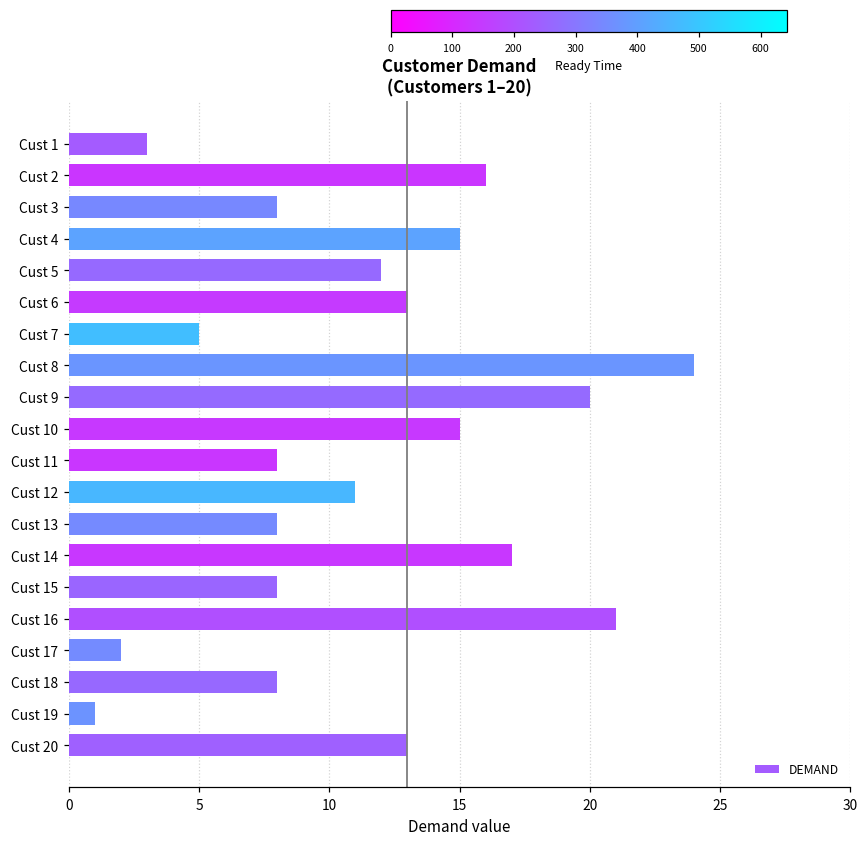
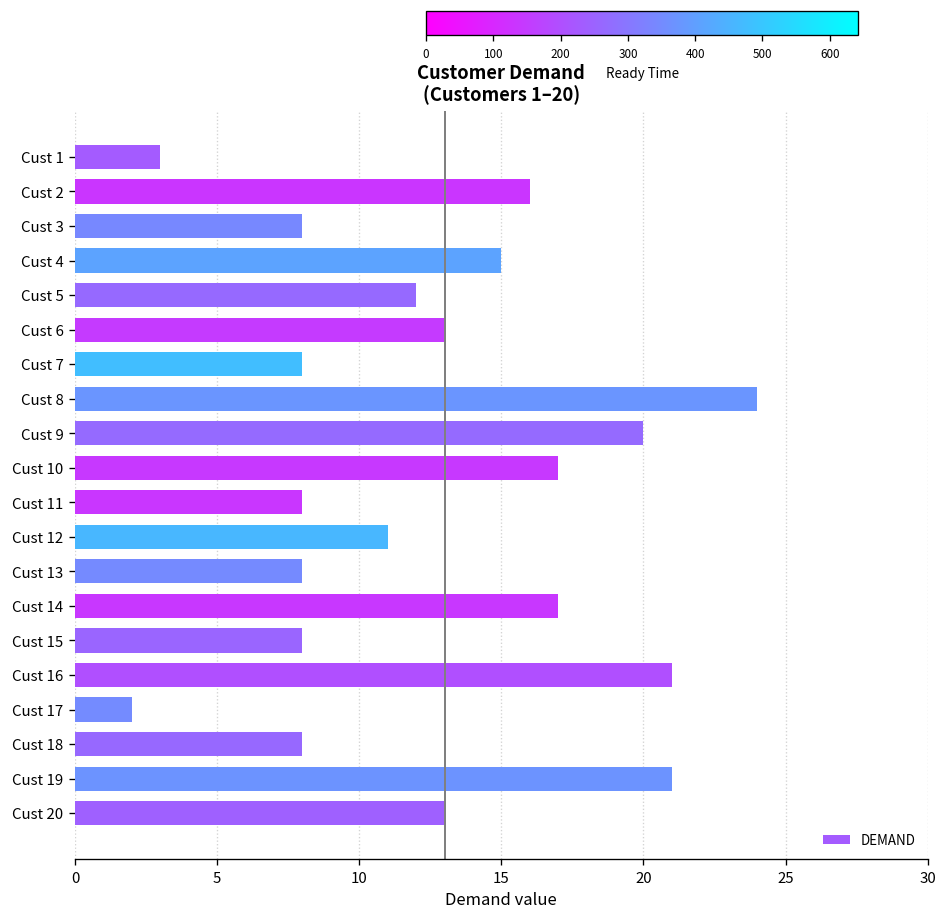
  {
    "Cust 1": 3,
    "Cust 2": 16,
    "Cust 3": 8,
    "Cust 4": 15,
    "Cust 5": 12,
    "Cust 6": 13,
-   "Cust 7": 5,
+   "Cust 7": 8,
    "Cust 8": 24,
    "Cust 9": 20,
-   "Cust 10": 15,
+   "Cust 10": 17,
    "Cust 11": 8,
    "Cust 12": 11,
    "Cust 13": 8,
    "Cust 14": 17,
    "Cust 15": 8,
    "Cust 16": 21,
    "Cust 17": 2,
    "Cust 18": 8,
-   "Cust 19": 1,
+   "Cust 19": 21,
    "Cust 20": 13
  }
